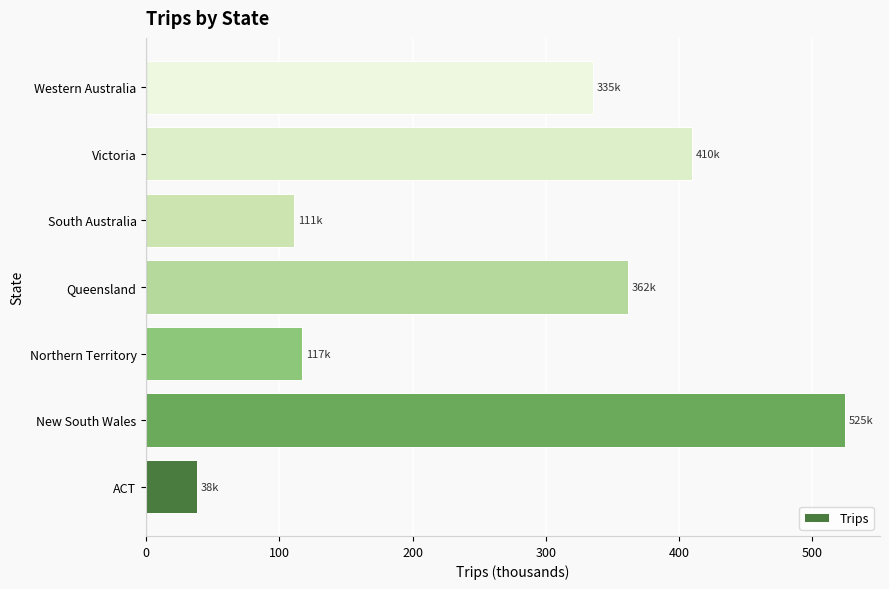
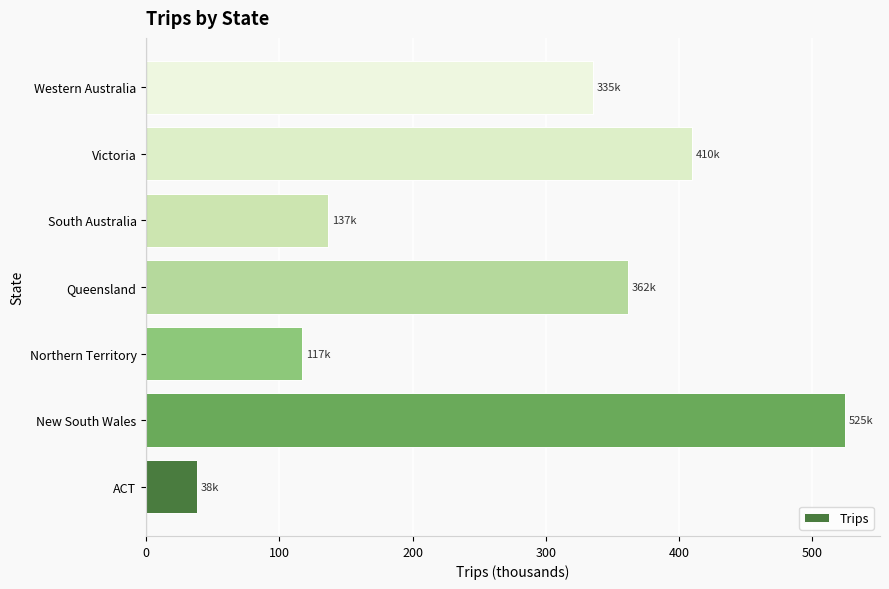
  {
    "Western Australia": "335k",
    "Victoria": "410k",
-   "South Australia": "111k",
+   "South Australia": "137k",
    "Queensland": "362k",
    "Northern Territory": "117k",
    "New South Wales": "525k",
    "ACT": "38k"
  }
